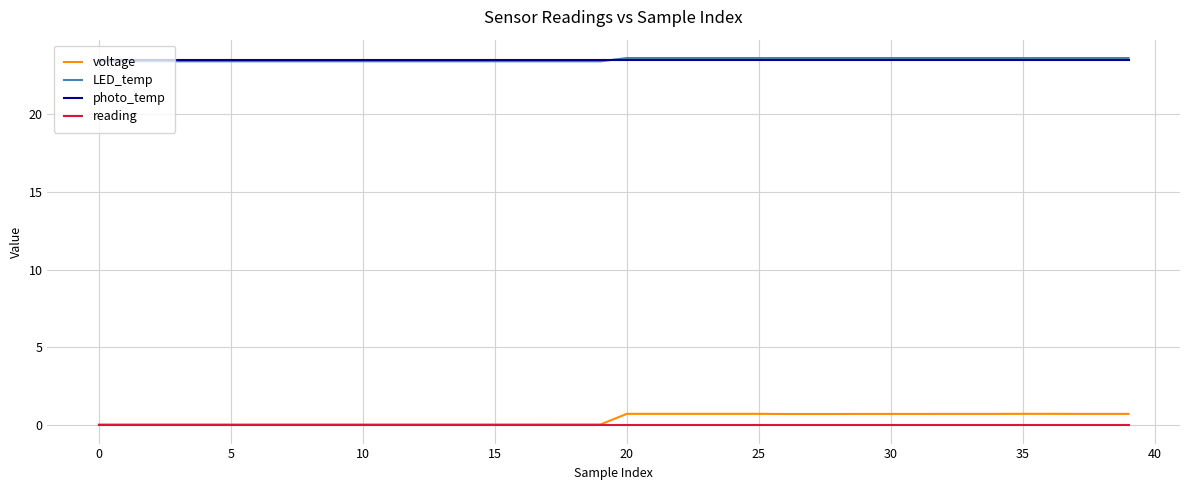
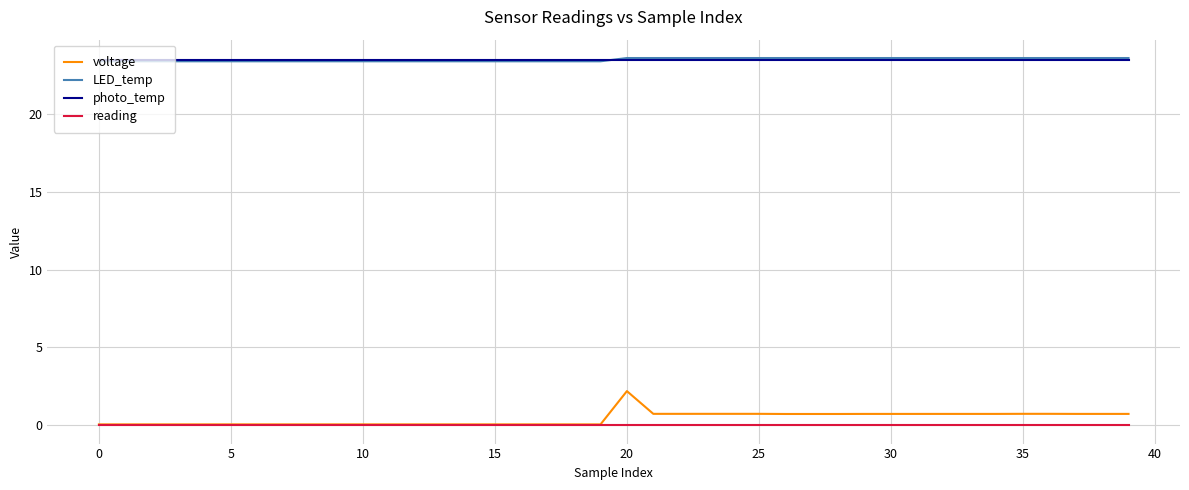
  {
    "voltage": {
-     "20": 0.7,
+     "20": 2.2,
      "25": 0.7,
      "30": 0.7,
      "35": 0.7
    },
    "reading": {
      "20": 0.0,
      "25": 0.0,
      "30": 0.0,
      "35": 0.0
    }
  }
